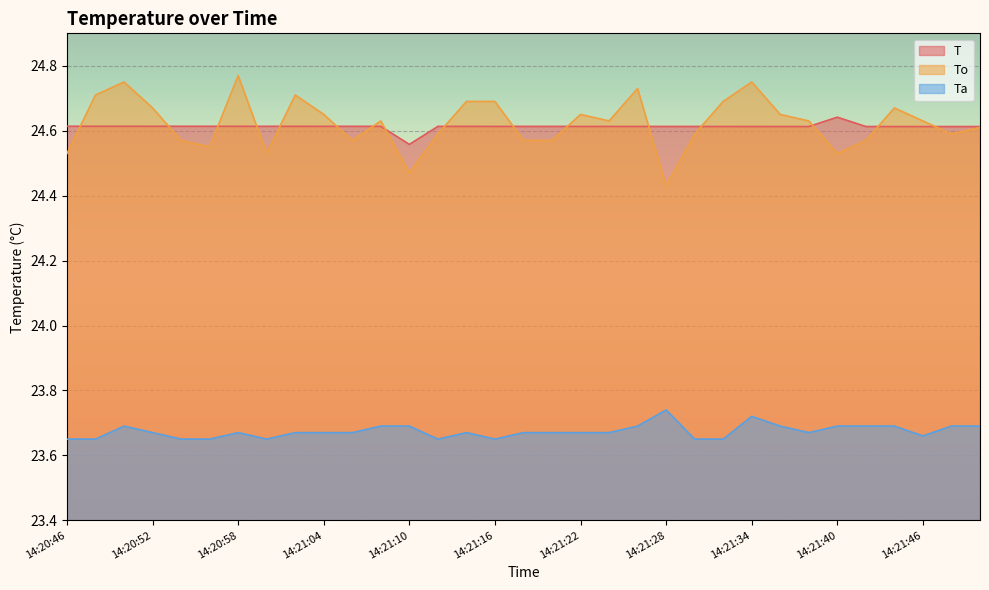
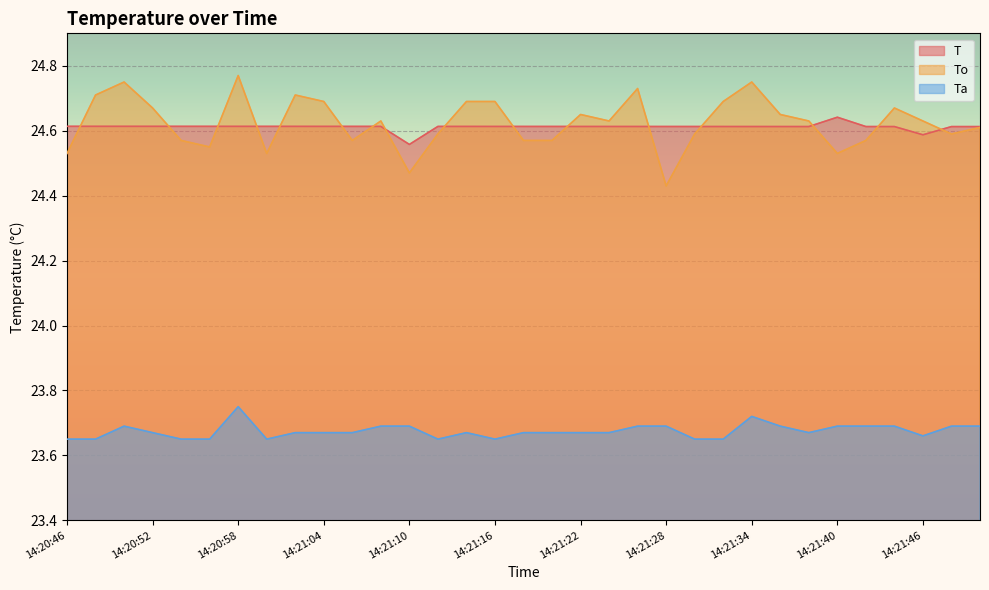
  {
    "T": {
      "14:20:46": 24.61,
      "14:20:52": 24.61,
      "14:20:58": 24.61,
      "14:21:04": 24.61,
      "14:21:10": 24.56,
      "14:21:16": 24.61,
      "14:21:22": 24.61,
      "14:21:28": 24.61,
      "14:21:34": 24.61,
      "14:21:40": 24.64,
-     "14:21:46": 24.61
+     "14:21:46": 24.59
    },
    "To": {
      "14:20:46": 24.53,
      "14:20:52": 24.67,
      "14:20:58": 24.77,
-     "14:21:04": 24.65,
+     "14:21:04": 24.69,
      "14:21:10": 24.47,
      "14:21:16": 24.69,
      "14:21:22": 24.65,
      "14:21:28": 24.43,
      "14:21:34": 24.75,
      "14:21:40": 24.53,
      "14:21:46": 24.63
    },
    "Ta": {
      "14:20:46": 23.65,
      "14:20:52": 23.67,
-     "14:20:58": 23.67,
+     "14:20:58": 23.75,
      "14:21:04": 23.67,
      "14:21:10": 23.69,
      "14:21:16": 23.65,
      "14:21:22": 23.67,
-     "14:21:28": 23.74,
+     "14:21:28": 23.69,
      "14:21:34": 23.72,
      "14:21:40": 23.69,
      "14:21:46": 23.66
    }
  }
